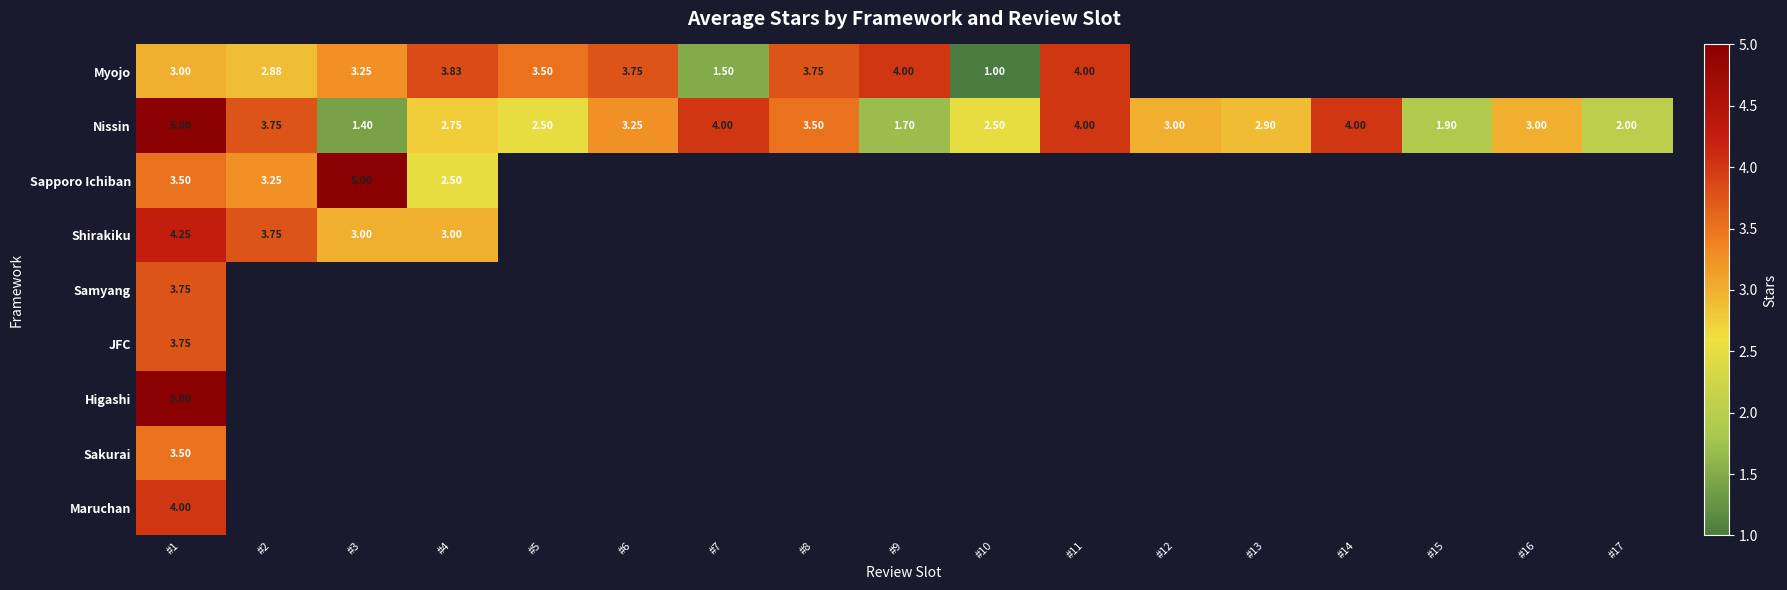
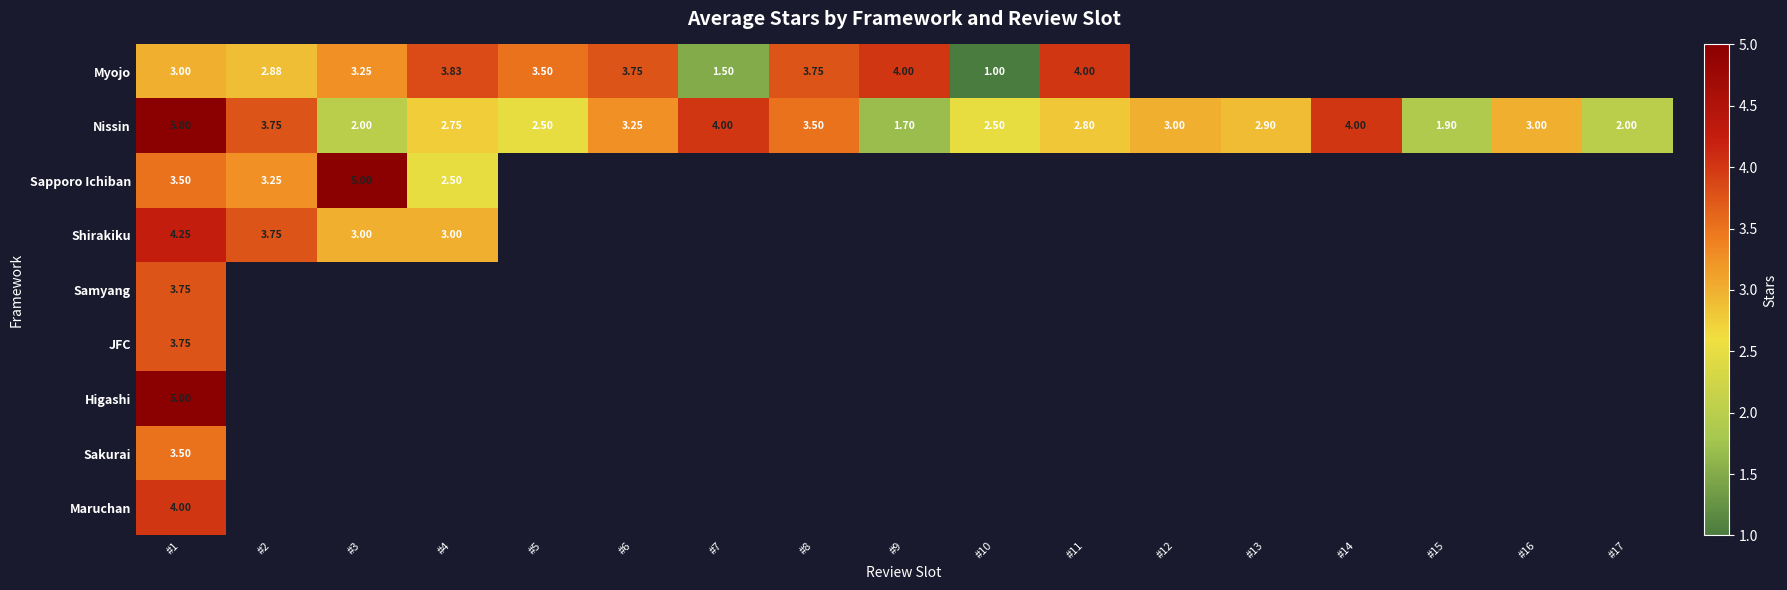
  {
    "Myojo": {
      "#1": 3.00,
      "#2": 2.88,
      "#3": 3.25,
      "#4": 3.83,
      "#5": 3.50,
      "#6": 3.75,
      "#7": 1.50,
      "#8": 3.75,
      "#9": 4.00,
      "#10": 1.00,
      "#11": 4.00
    },
    "Nissin": {
      "#1": 5.00,
      "#2": 3.75,
-     "#3": 1.40,
+     "#3": 2.00,
      "#4": 2.75,
      "#5": 2.50,
      "#6": 3.25,
      "#7": 4.00,
      "#8": 3.50,
      "#9": 1.70,
      "#10": 2.50,
-     "#11": 4.00,
+     "#11": 2.80,
      "#12": 3.00,
      "#13": 2.90,
      "#14": 4.00,
      "#15": 1.90,
      "#16": 3.00,
      "#17": 2.00
    },
    "Sapporo Ichiban": {
      "#1": 3.50,
      "#2": 3.25,
      "#3": 5.00,
      "#4": 2.50
    },
    "Shirakiku": {
      "#1": 4.25,
      "#2": 3.75,
      "#3": 3.00,
      "#4": 3.00
    },
    "Samyang": {
      "#1": 3.75
    },
    "JFC": {
      "#1": 3.75
    },
    "Higashi": {
      "#1": 5.00
    },
    "Sakurai": {
      "#1": 3.50
    },
    "Maruchan": {
      "#1": 4.00
    }
  }
